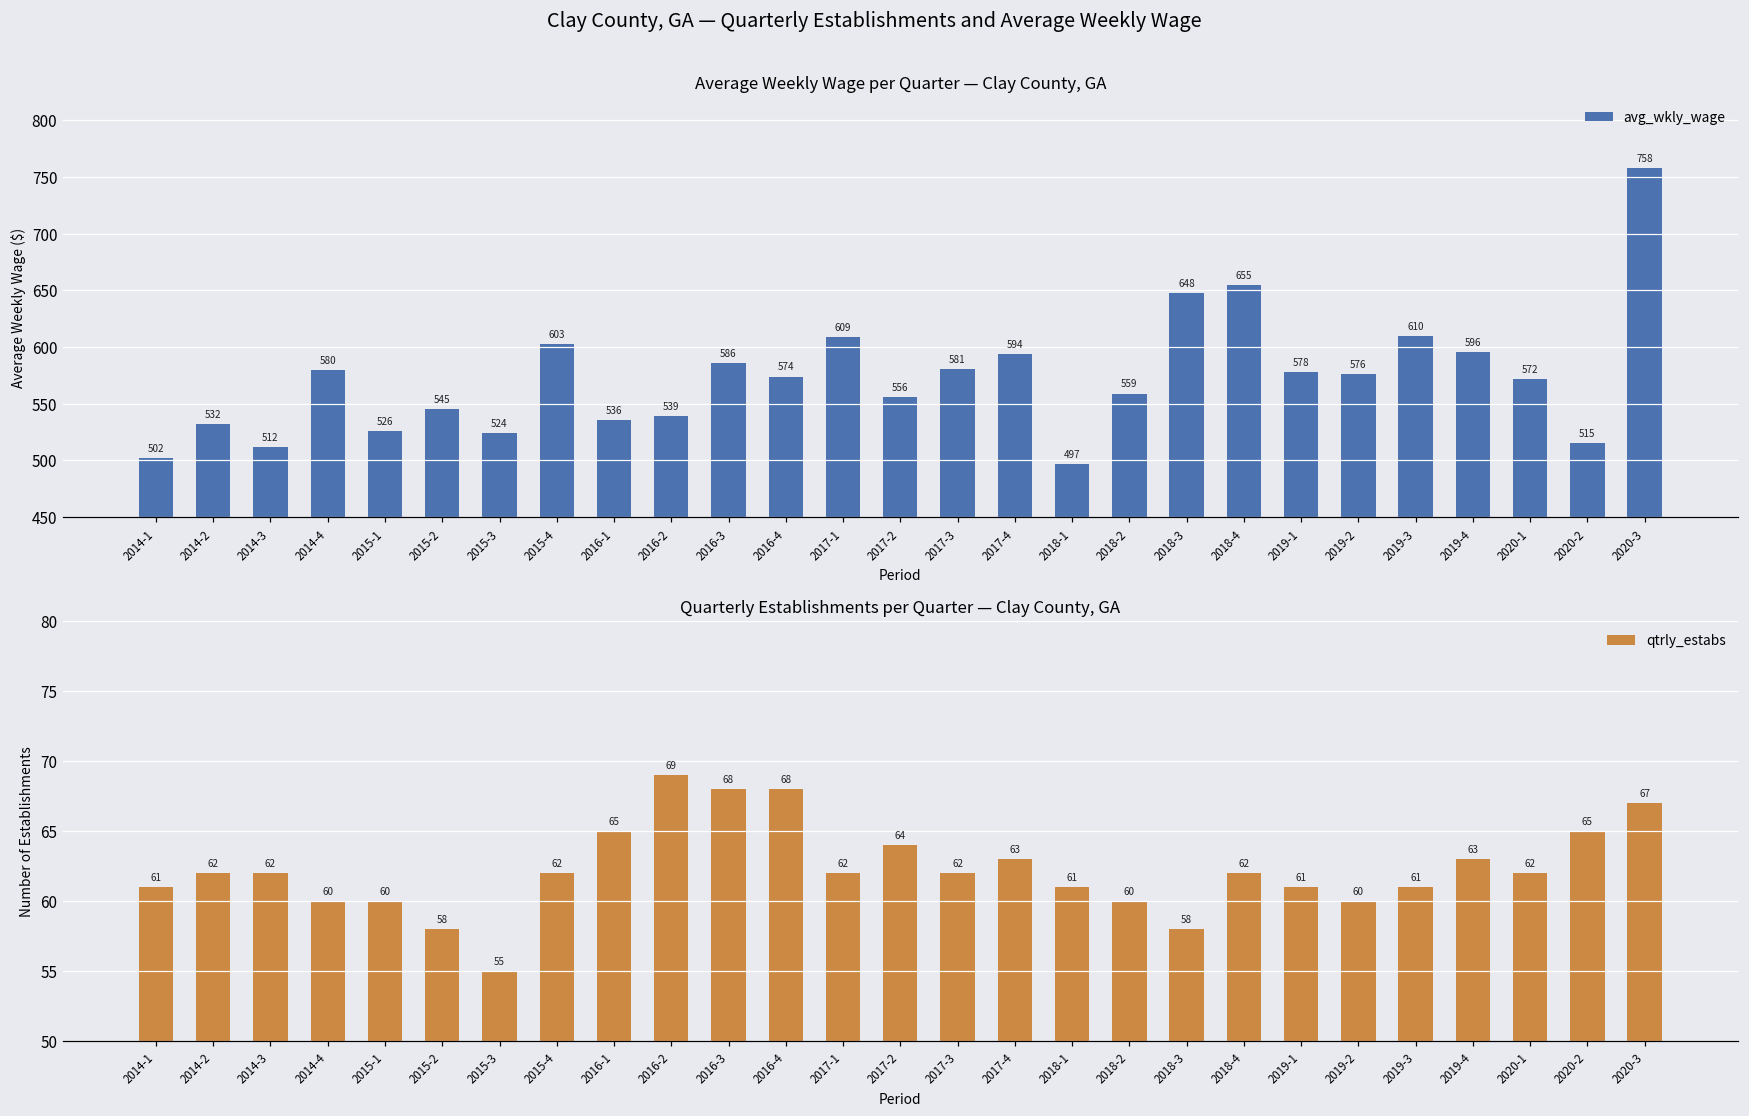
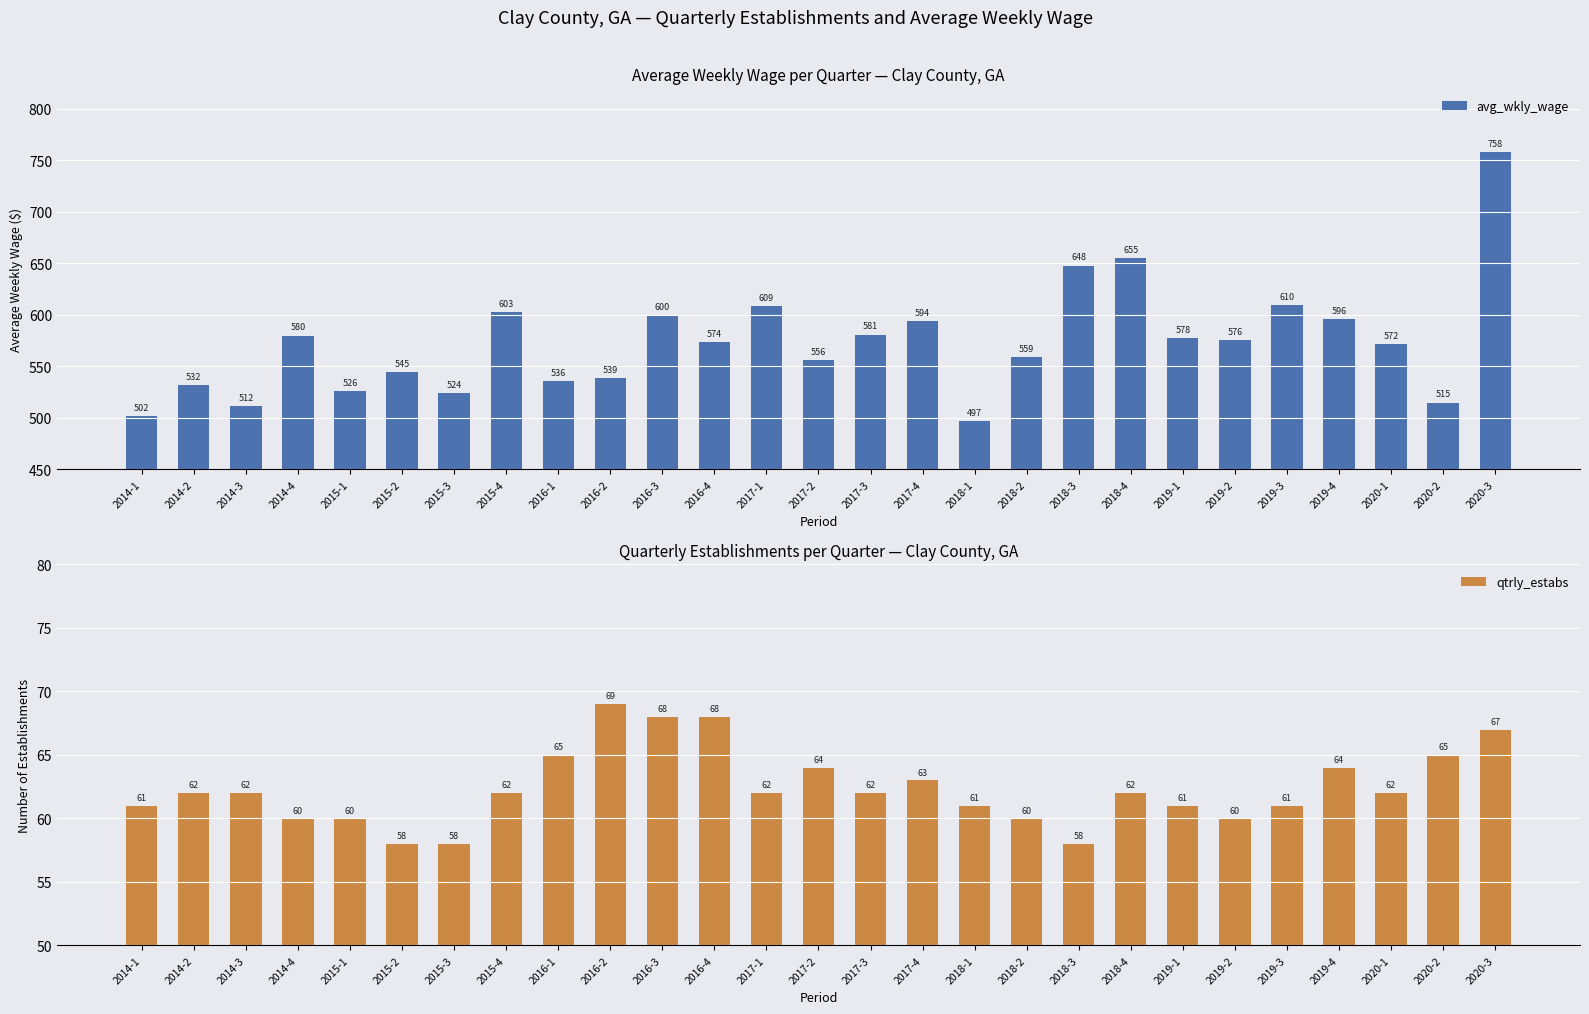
  {
    "Average Weekly Wage per Quarter — Clay County, GA": {
      "2014-1": 502,
      "2014-2": 532,
      "2014-3": 512,
      "2014-4": 580,
      "2015-1": 526,
      "2015-2": 545,
      "2015-3": 524,
      "2015-4": 603,
      "2016-1": 536,
      "2016-2": 539,
-     "2016-3": 586,
+     "2016-3": 600,
      "2016-4": 574,
      "2017-1": 609,
      "2017-2": 556,
      "2017-3": 581,
      "2017-4": 594,
      "2018-1": 497,
      "2018-2": 559,
      "2018-3": 648,
      "2018-4": 655,
      "2019-1": 578,
      "2019-2": 576,
      "2019-3": 610,
      "2019-4": 596,
      "2020-1": 572,
      "2020-2": 515,
      "2020-3": 758
    },
    "Quarterly Establishments per Quarter — Clay County, GA": {
      "2014-1": 61,
      "2014-2": 62,
      "2014-3": 62,
      "2014-4": 60,
      "2015-1": 60,
      "2015-2": 58,
-     "2015-3": 55,
+     "2015-3": 58,
      "2015-4": 62,
      "2016-1": 65,
      "2016-2": 69,
      "2016-3": 68,
      "2016-4": 68,
      "2017-1": 62,
      "2017-2": 64,
      "2017-3": 62,
      "2017-4": 63,
      "2018-1": 61,
      "2018-2": 60,
      "2018-3": 58,
      "2018-4": 62,
      "2019-1": 61,
      "2019-2": 60,
      "2019-3": 61,
-     "2019-4": 63,
+     "2019-4": 64,
      "2020-1": 62,
      "2020-2": 65,
      "2020-3": 67
    }
  }
